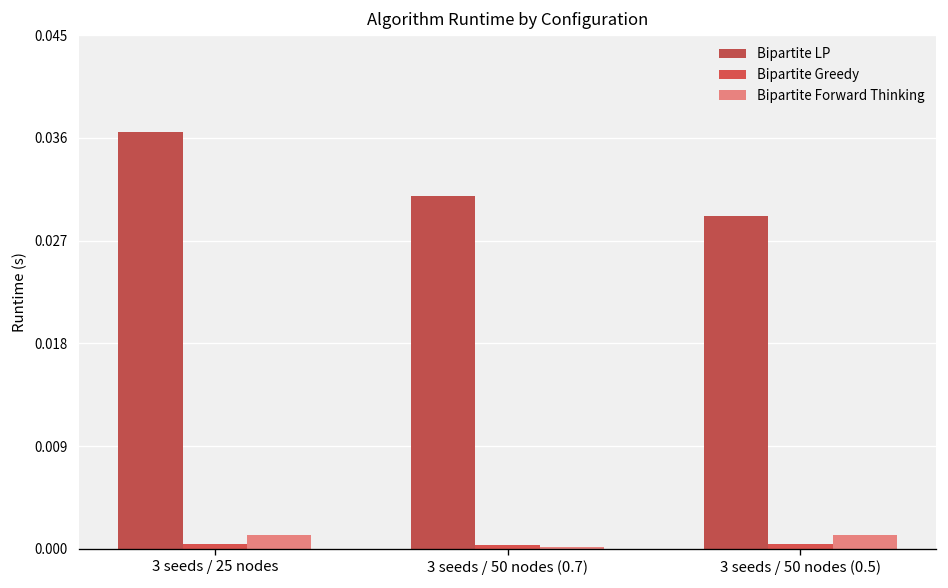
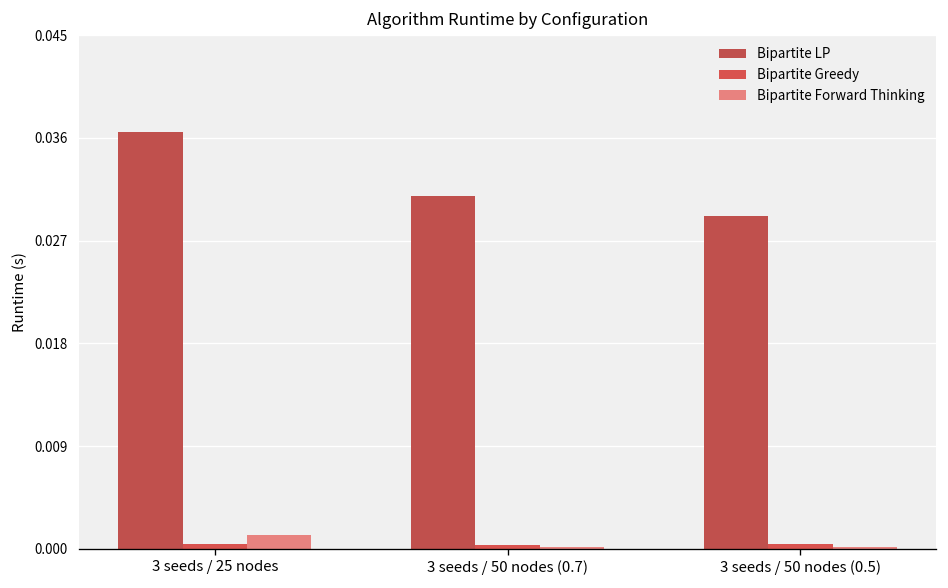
  {
    "Bipartite Forward Thinking": {
      "3 seeds / 25 nodes": 0.001,
-     "3 seeds / 50 nodes (0.5)": 0.001
+     "3 seeds / 50 nodes (0.5)": 0.000
    }
  }
